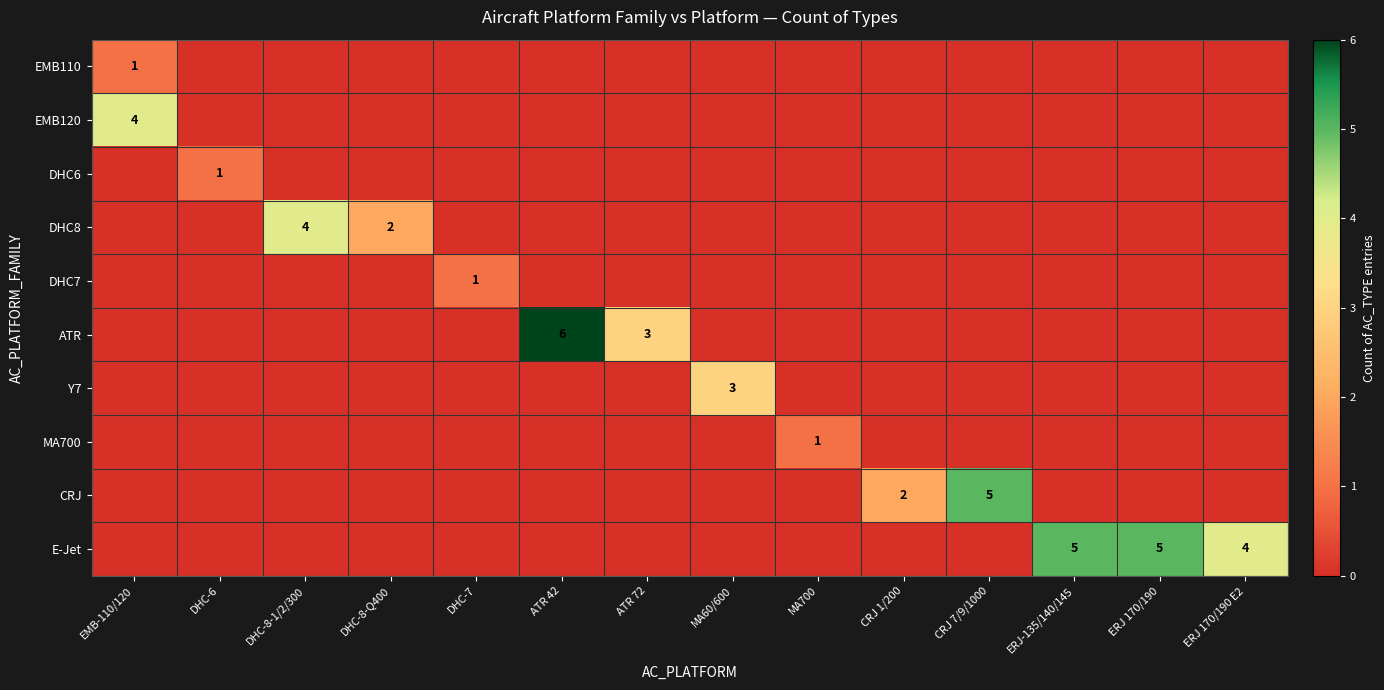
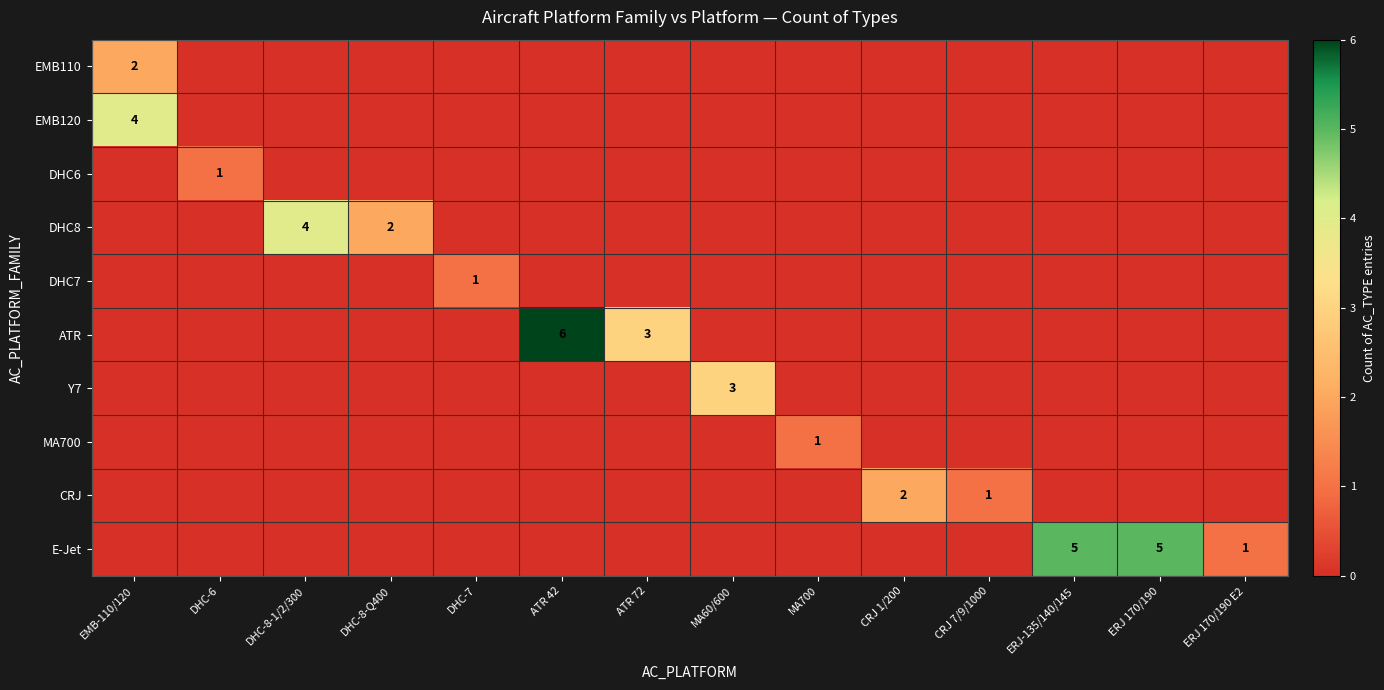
  {
    "EMB110": {
-     "EMB-110/120": 1
+     "EMB-110/120": 2
    },
    "EMB120": {
      "EMB-110/120": 4
    },
    "DHC6": {
      "DHC-6": 1
    },
    "DHC8": {
      "DHC-8-1/2/300": 4,
      "DHC-8-Q400": 2
    },
    "DHC7": {
      "DHC-7": 1
    },
    "ATR": {
      "ATR 42": 6,
      "ATR 72": 3
    },
    "Y7": {
      "MA60/600": 3
    },
    "MA700": {
      "MA700": 1
    },
    "CRJ": {
      "CRJ 1/200": 2,
-     "CRJ 7/9/1000": 5
+     "CRJ 7/9/1000": 1
    },
    "E-Jet": {
      "ERJ-135/140/145": 5,
      "ERJ 170/190": 5,
-     "ERJ 170/190 E2": 4
+     "ERJ 170/190 E2": 1
    }
  }
